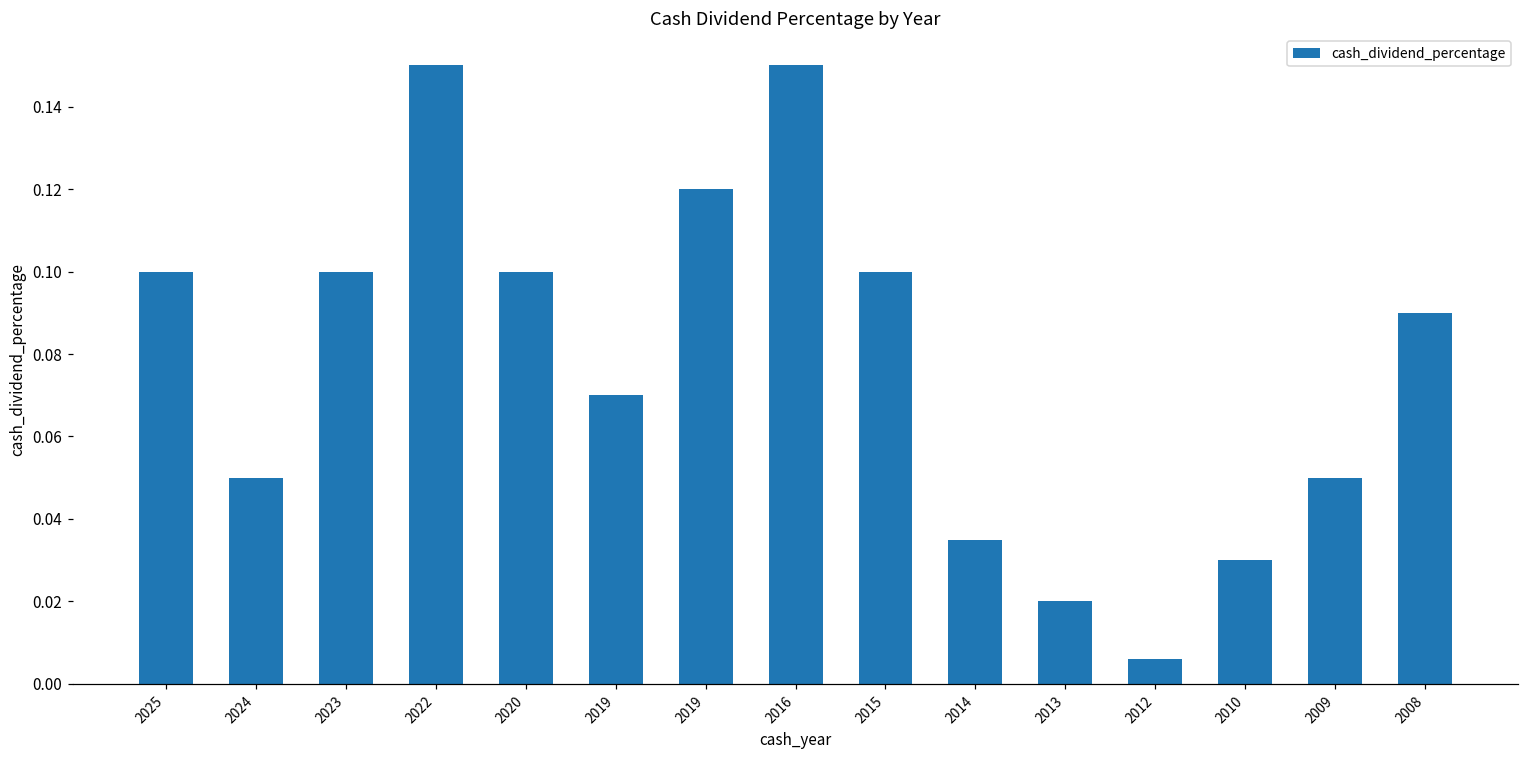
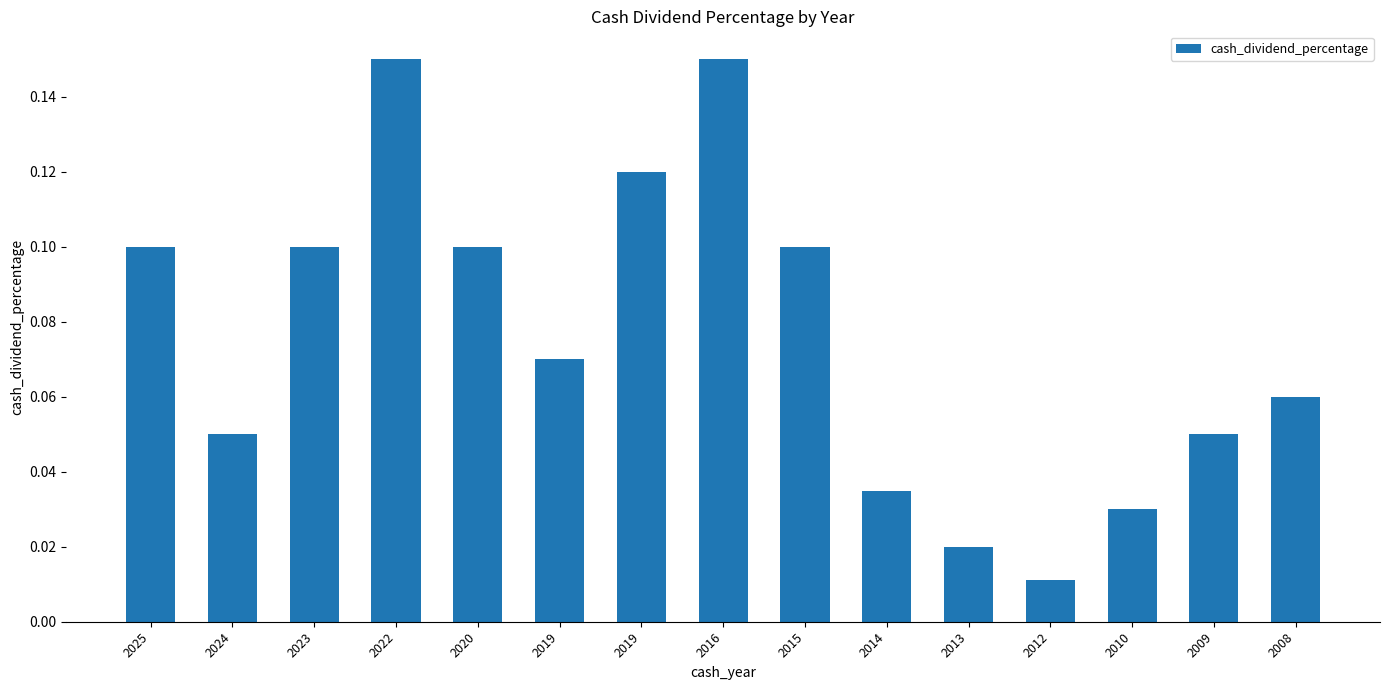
  {
    "2025": 0.100,
    "2024": 0.050,
    "2023": 0.100,
    "2022": 0.150,
    "2020": 0.100,
    "2016": 0.150,
    "2015": 0.100,
    "2014": 0.035,
    "2013": 0.020,
-   "2012": 0.006,
+   "2012": 0.011,
    "2010": 0.030,
    "2009": 0.050,
-   "2008": 0.09
+   "2008": 0.06
  }
